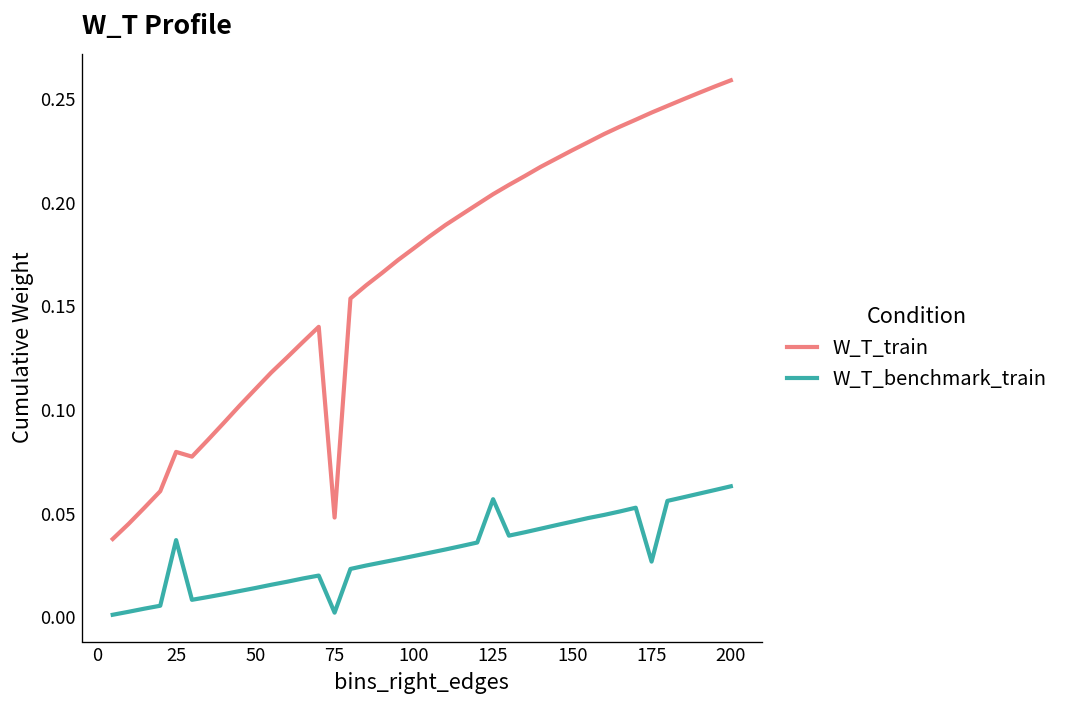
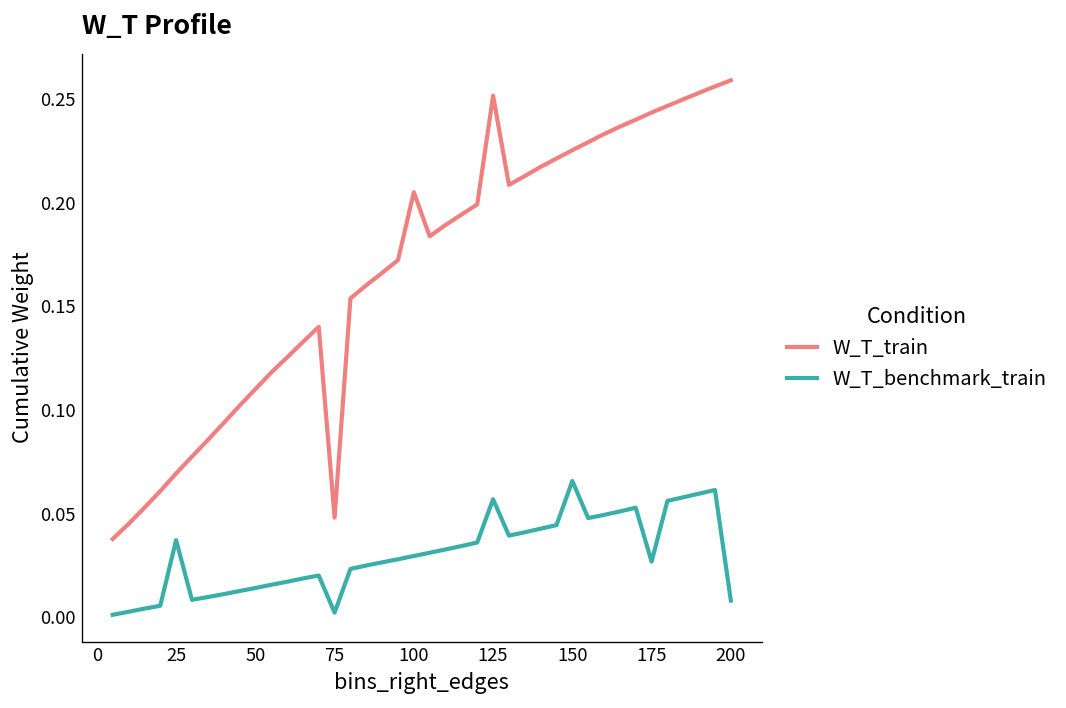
  {
    "W_T_train": {
-     "25": 0.080,
+     "25": 0.069,
      "50": 0.110,
      "75": 0.048,
-     "100": 0.178,
-     "125": 0.204,
+     "100": 0.205,
+     "125": 0.252,
      "150": 0.225,
      "175": 0.243,
      "200": 0.259
    },
    "W_T_benchmark_train": {
      "25": 0.037,
      "50": 0.014,
      "75": 0.002,
      "100": 0.030,
      "125": 0.057,
-     "150": 0.046,
+     "150": 0.066,
      "175": 0.027,
-     "200": 0.063
+     "200": 0.008
    }
  }
